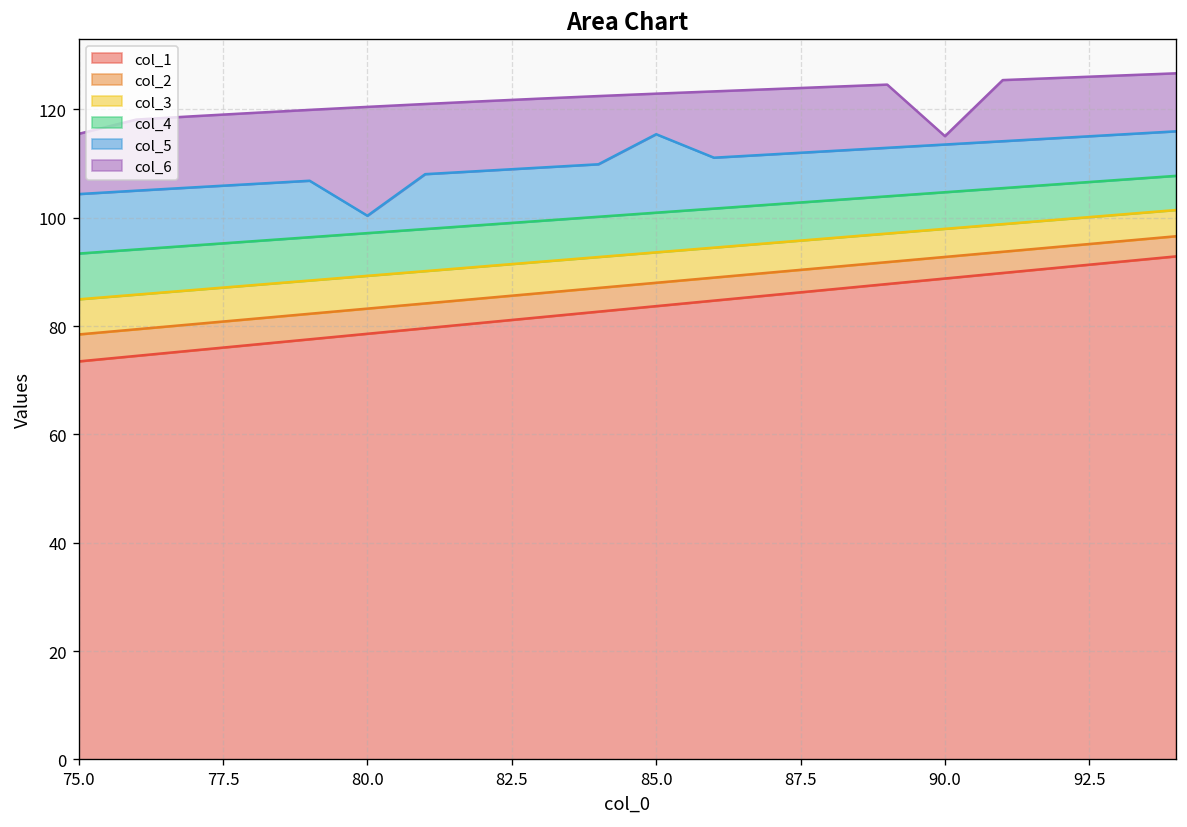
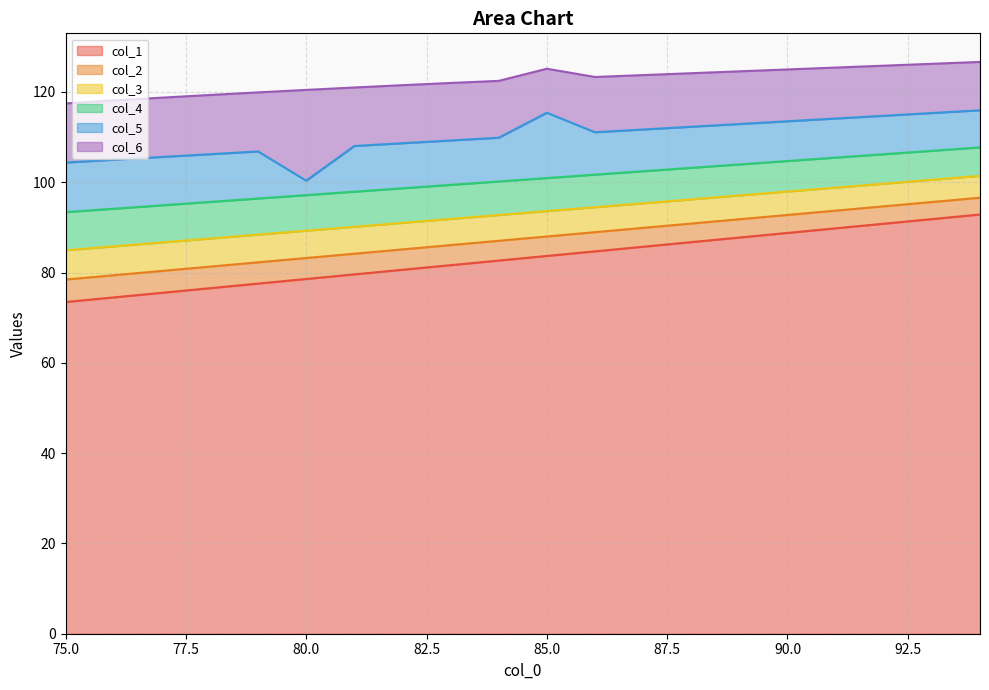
  {
    "col_4": {
      "75.0": 93,
      "80.0": 97,
      "85.0": 101,
      "90.0": 105
    },
    "col_5": {
      "75.0": 104,
      "80.0": 100,
      "85.0": 115,
      "90.0": 114
    },
    "col_6": {
-     "75.0": 115,
+     "75.0": 117,
      "80.0": 120,
-     "85.0": 123,
-     "90.0": 115
+     "85.0": 125,
+     "90.0": 125
    }
  }
